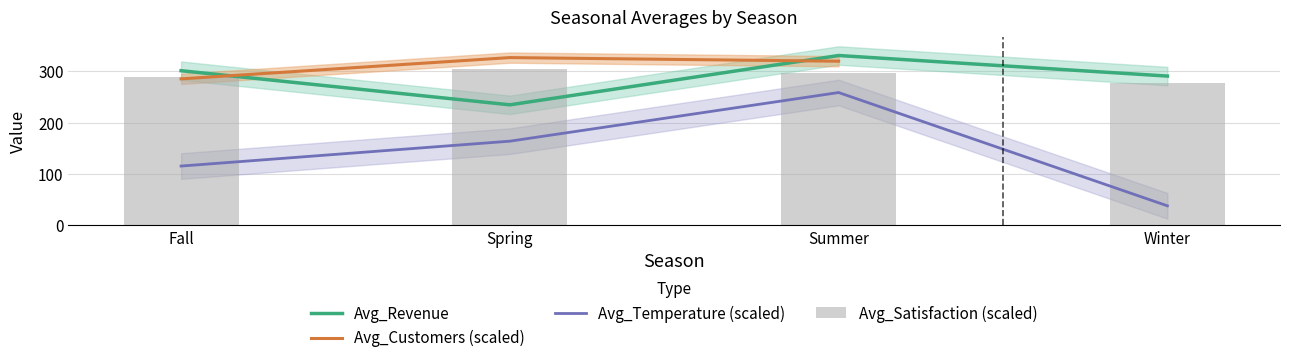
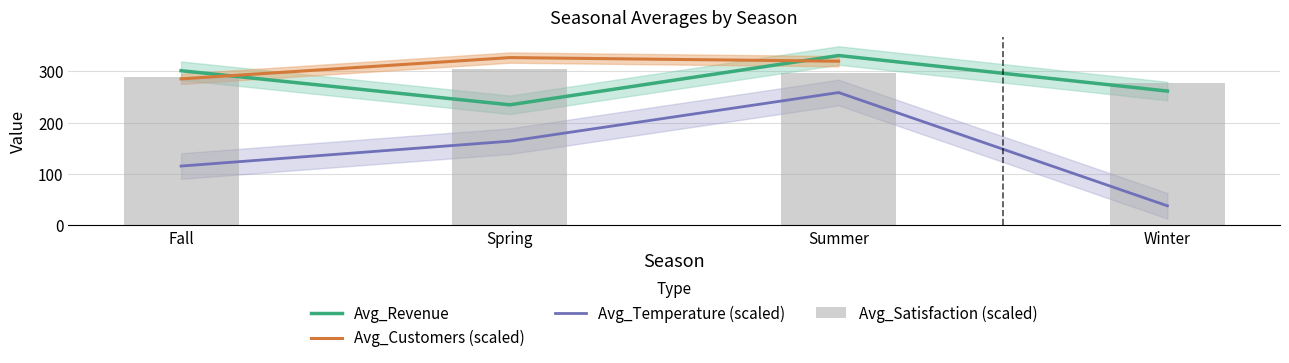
  {
    "Avg_Revenue": {
      "Fall": 300,
      "Spring": 230,
-     "Winter": 290
+     "Winter": 260
    },
    "Avg_Customers (scaled)": {
      "Fall": 290,
      "Spring": 330,
      "Summer": 320
    }
  }
